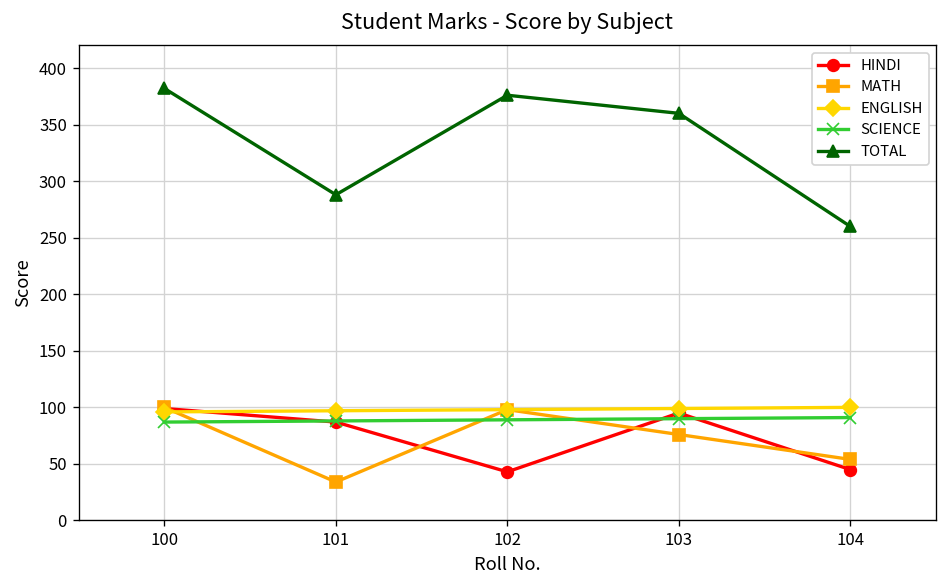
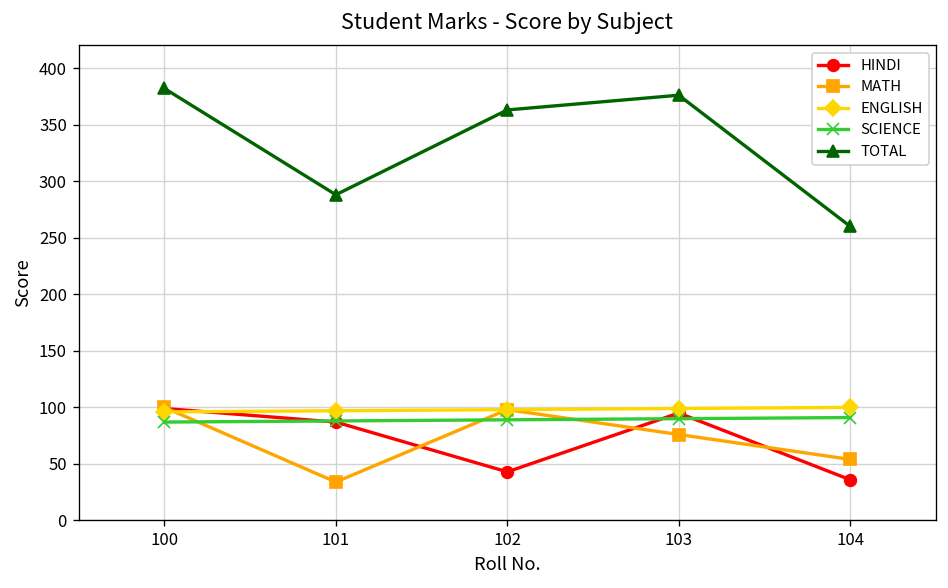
  {
    "HINDI": {
      "102": 40,
      "103": 100,
-     "104": 50
+     "104": 40
    },
    "SCIENCE": {
      "100": 90,
      "102": 90,
      "103": 90,
      "104": 90
    },
    "TOTAL": {
      "100": 380,
      "101": 290,
-     "102": 380,
-     "103": 360,
+     "102": 360,
+     "103": 380,
      "104": 260
    }
  }
